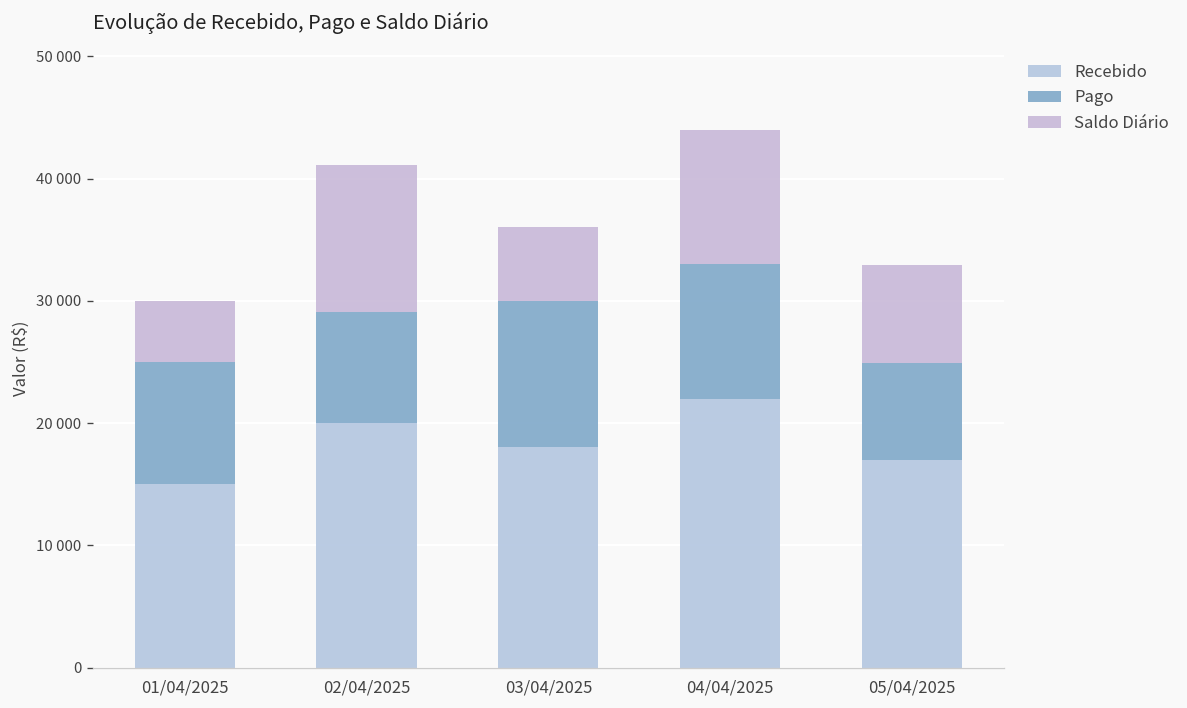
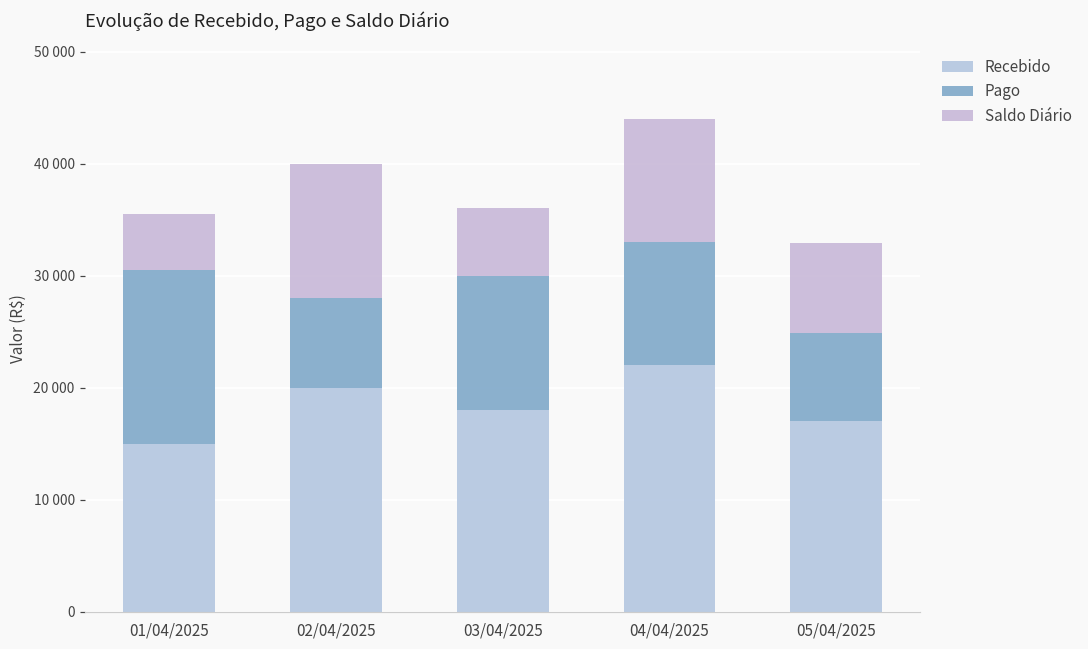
  {
    "Pago": {
-     "01/04/2025": 10000,
-     "02/04/2025": 9100,
+     "01/04/2025": 15500,
+     "02/04/2025": 8000,
      "03/04/2025": 12000,
      "04/04/2025": 11000,
      "05/04/2025": 7900
    }
  }
